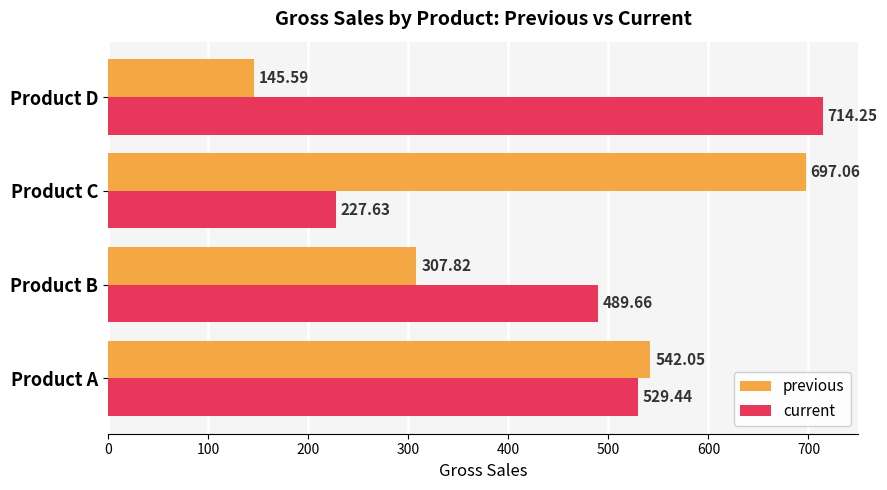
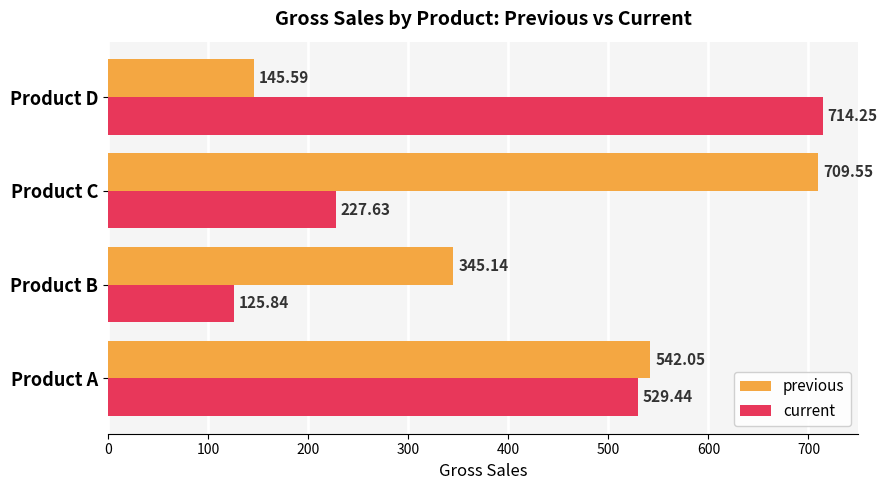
  {
    "previous": {
      "Product D": 145.59,
-     "Product C": 697.06,
-     "Product B": 307.82,
+     "Product C": 709.55,
+     "Product B": 345.14,
      "Product A": 542.05
    },
    "current": {
      "Product D": 714.25,
      "Product C": 227.63,
-     "Product B": 489.66,
+     "Product B": 125.84,
      "Product A": 529.44
    }
  }
